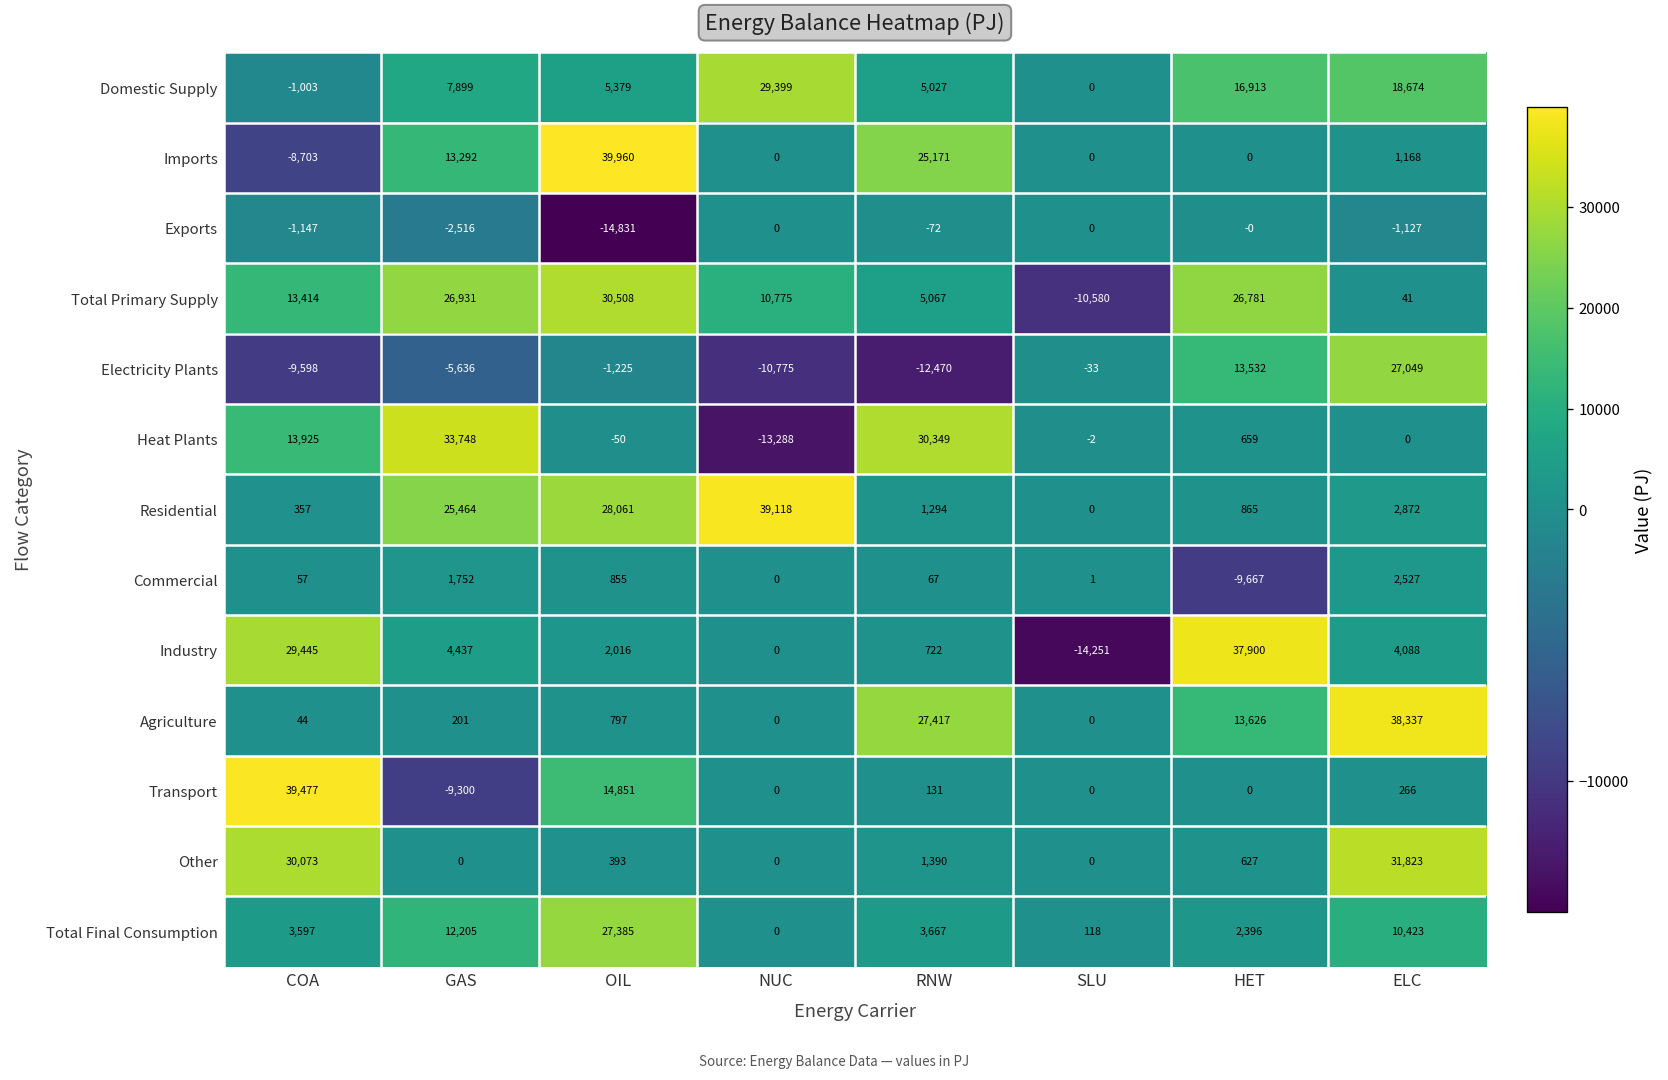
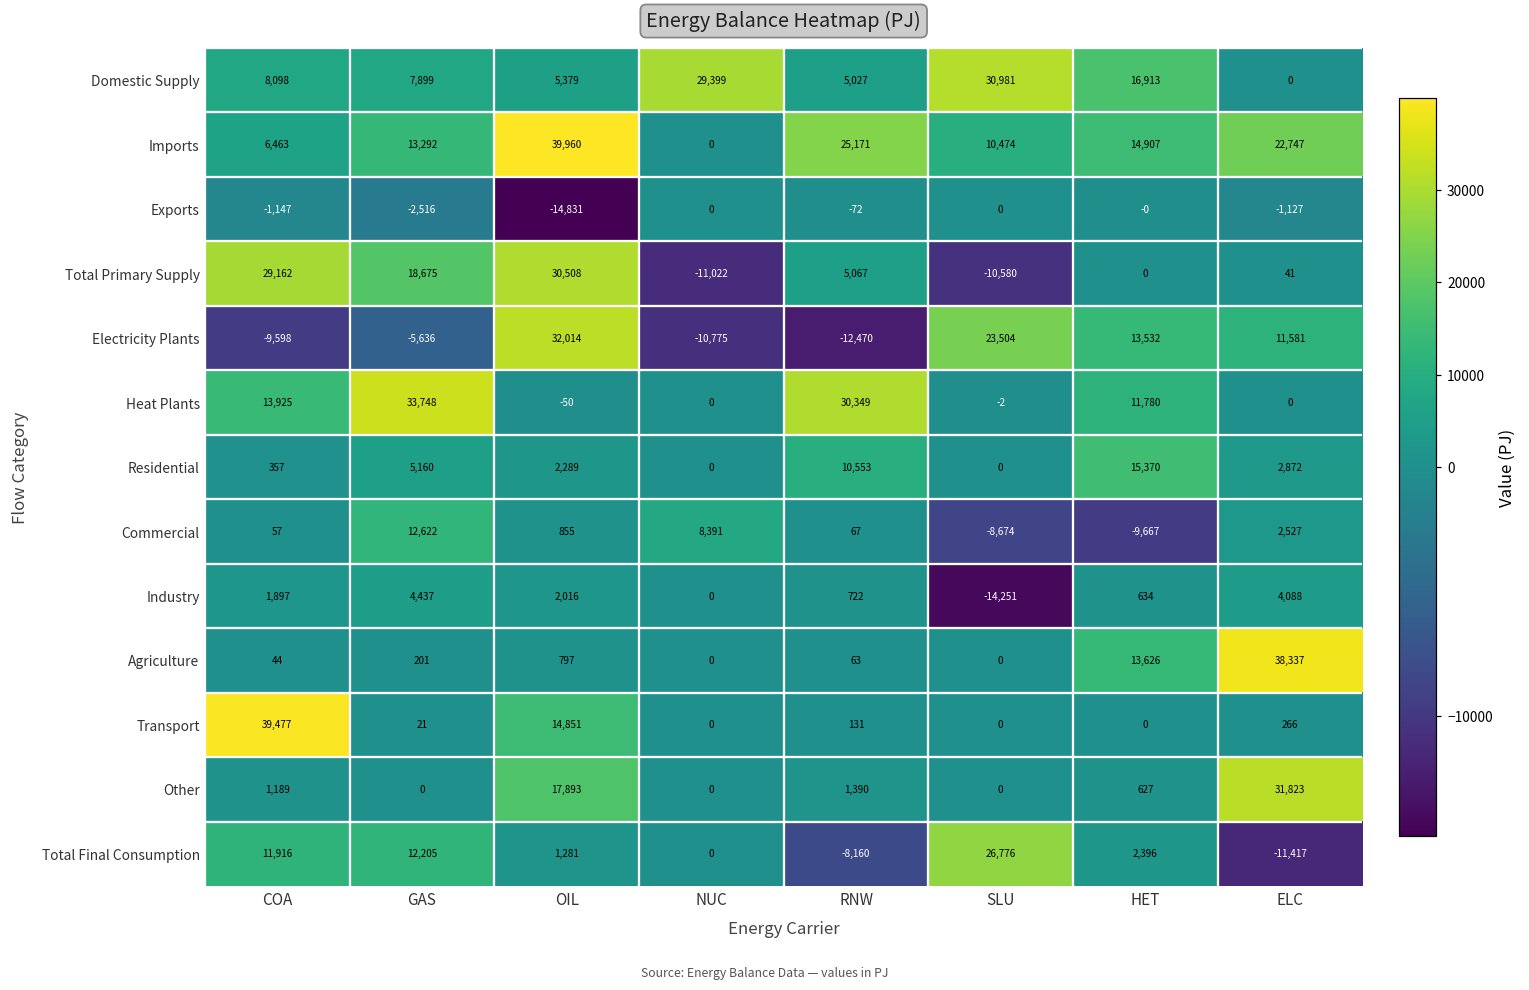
  {
    "Domestic Supply": {
-     "COA": "-1,003",
+     "COA": "8,098",
      "GAS": "7,899",
      "OIL": "5,379",
      "NUC": "29,399",
      "RNW": "5,027",
-     "SLU": "0",
+     "SLU": "30,981",
      "HET": "16,913",
-     "ELC": "18,674"
+     "ELC": "0"
    },
    "Imports": {
-     "COA": "-8,703",
+     "COA": "6,463",
      "GAS": "13,292",
      "OIL": "39,960",
      "NUC": "0",
      "RNW": "25,171",
-     "SLU": "0",
-     "HET": "0",
-     "ELC": "1,168"
+     "SLU": "10,474",
+     "HET": "14,907",
+     "ELC": "22,747"
    },
    "Exports": {
      "COA": "-1,147",
      "GAS": "-2,516",
      "OIL": "-14,831",
      "NUC": "0",
      "RNW": "-72",
      "SLU": "0",
      "HET": "-0",
      "ELC": "-1,127"
    },
    "Total Primary Supply": {
-     "COA": "13,414",
-     "GAS": "26,931",
+     "COA": "29,162",
+     "GAS": "18,675",
      "OIL": "30,508",
-     "NUC": "10,775",
+     "NUC": "-11,022",
      "RNW": "5,067",
      "SLU": "-10,580",
-     "HET": "26,781",
+     "HET": "0",
      "ELC": "41"
    },
    "Electricity Plants": {
      "COA": "-9,598",
      "GAS": "-5,636",
-     "OIL": "-1,225",
+     "OIL": "32,014",
      "NUC": "-10,775",
      "RNW": "-12,470",
-     "SLU": "-33",
+     "SLU": "23,504",
      "HET": "13,532",
-     "ELC": "27,049"
+     "ELC": "11,581"
    },
    "Heat Plants": {
      "COA": "13,925",
      "GAS": "33,748",
      "OIL": "-50",
-     "NUC": "-13,288",
+     "NUC": "0",
      "RNW": "30,349",
      "SLU": "-2",
-     "HET": "659",
+     "HET": "11,780",
      "ELC": "0"
    },
    "Residential": {
      "COA": "357",
-     "GAS": "25,464",
-     "OIL": "28,061",
-     "NUC": "39,118",
-     "RNW": "1,294",
+     "GAS": "5,160",
+     "OIL": "2,289",
+     "NUC": "0",
+     "RNW": "10,553",
      "SLU": "0",
-     "HET": "865",
+     "HET": "15,370",
      "ELC": "2,872"
    },
    "Commercial": {
      "COA": "57",
-     "GAS": "1,752",
+     "GAS": "12,622",
      "OIL": "855",
-     "NUC": "0",
+     "NUC": "8,391",
      "RNW": "67",
-     "SLU": "1",
+     "SLU": "-8,674",
      "HET": "-9,667",
      "ELC": "2,527"
    },
    "Industry": {
-     "COA": "29,445",
+     "COA": "1,897",
      "GAS": "4,437",
      "OIL": "2,016",
      "NUC": "0",
      "RNW": "722",
      "SLU": "-14,251",
-     "HET": "37,900",
+     "HET": "634",
      "ELC": "4,088"
    },
    "Agriculture": {
      "COA": "44",
      "GAS": "201",
      "OIL": "797",
      "NUC": "0",
-     "RNW": "27,417",
+     "RNW": "63",
      "SLU": "0",
      "HET": "13,626",
      "ELC": "38,337"
    },
    "Transport": {
      "COA": "39,477",
-     "GAS": "-9,300",
+     "GAS": "21",
      "OIL": "14,851",
      "NUC": "0",
      "RNW": "131",
      "SLU": "0",
      "HET": "0",
      "ELC": "266"
    },
    "Other": {
-     "COA": "30,073",
+     "COA": "1,189",
      "GAS": "0",
-     "OIL": "393",
+     "OIL": "17,893",
      "NUC": "0",
      "RNW": "1,390",
      "SLU": "0",
      "HET": "627",
      "ELC": "31,823"
    },
    "Total Final Consumption": {
-     "COA": "3,597",
+     "COA": "11,916",
      "GAS": "12,205",
-     "OIL": "27,385",
+     "OIL": "1,281",
      "NUC": "0",
-     "RNW": "3,667",
-     "SLU": "118",
+     "RNW": "-8,160",
+     "SLU": "26,776",
      "HET": "2,396",
-     "ELC": "10,423"
+     "ELC": "-11,417"
    }
  }
